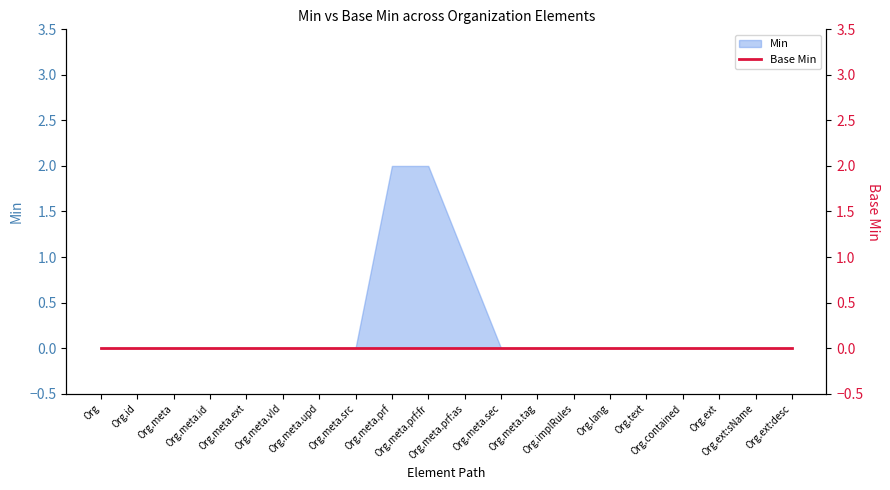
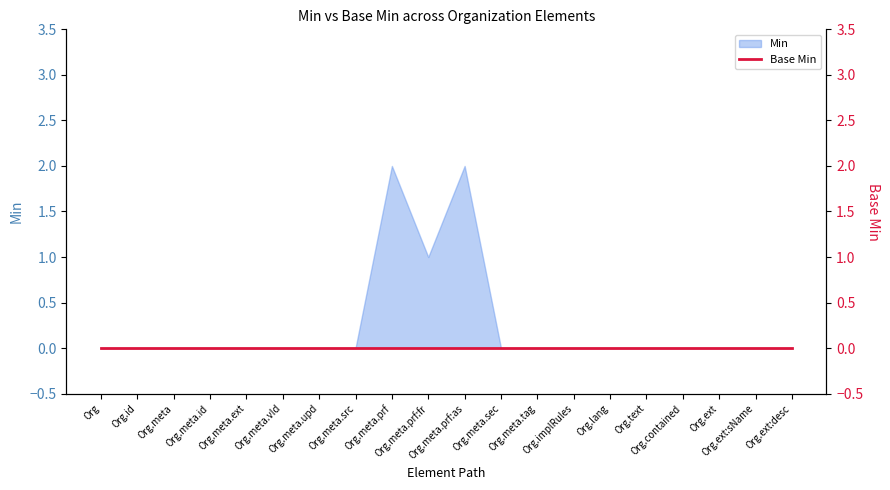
  {
    "Min": {
      "Org": 0,
      "Org.id": 0,
      "Org.meta": 0,
      "Org.meta.id": 0,
      "Org.meta.ext": 0,
      "Org.meta.vId": 0,
      "Org.meta.upd": 0,
      "Org.meta.src": 0,
      "Org.meta.prf": 2,
-     "Org.meta.prf:fr": 2,
-     "Org.meta.prf:as": 1,
+     "Org.meta.prf:fr": 1,
+     "Org.meta.prf:as": 2,
      "Org.meta.sec": 0,
      "Org.meta.tag": 0,
      "Org.implRules": 0,
      "Org.lang": 0,
      "Org.text": 0,
      "Org.contained": 0,
      "Org.ext": 0,
      "Org.ext:sName": 0,
      "Org.ext:desc": 0
    },
    "Base Min": {
      "Org": 0.0,
      "Org.id": 0.0,
      "Org.meta": 0.0,
      "Org.meta.id": 0.0,
      "Org.meta.ext": 0.0,
      "Org.meta.vId": 0.0,
      "Org.meta.upd": 0.0,
      "Org.meta.src": 0.0,
      "Org.meta.prf": 0.0,
      "Org.meta.prf:fr": 0.0,
      "Org.meta.prf:as": 0.0,
      "Org.meta.sec": 0.0,
      "Org.meta.tag": 0.0,
      "Org.implRules": 0.0,
      "Org.lang": 0.0,
      "Org.text": 0.0,
      "Org.contained": 0.0,
      "Org.ext": 0.0,
      "Org.ext:sName": 0.0,
      "Org.ext:desc": 0.0
    }
  }
